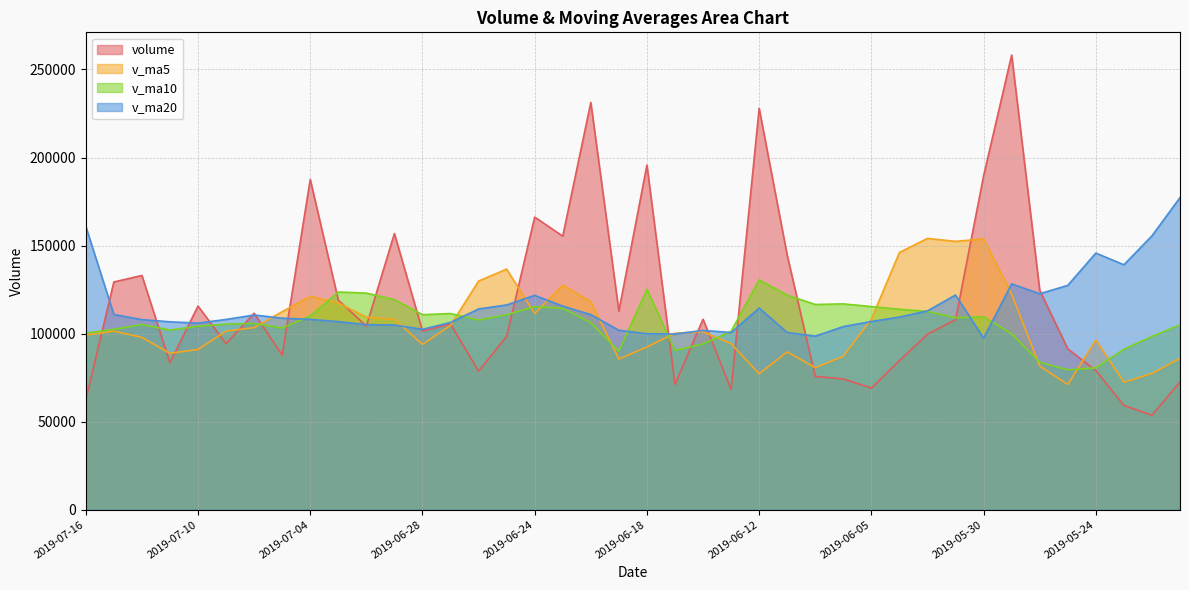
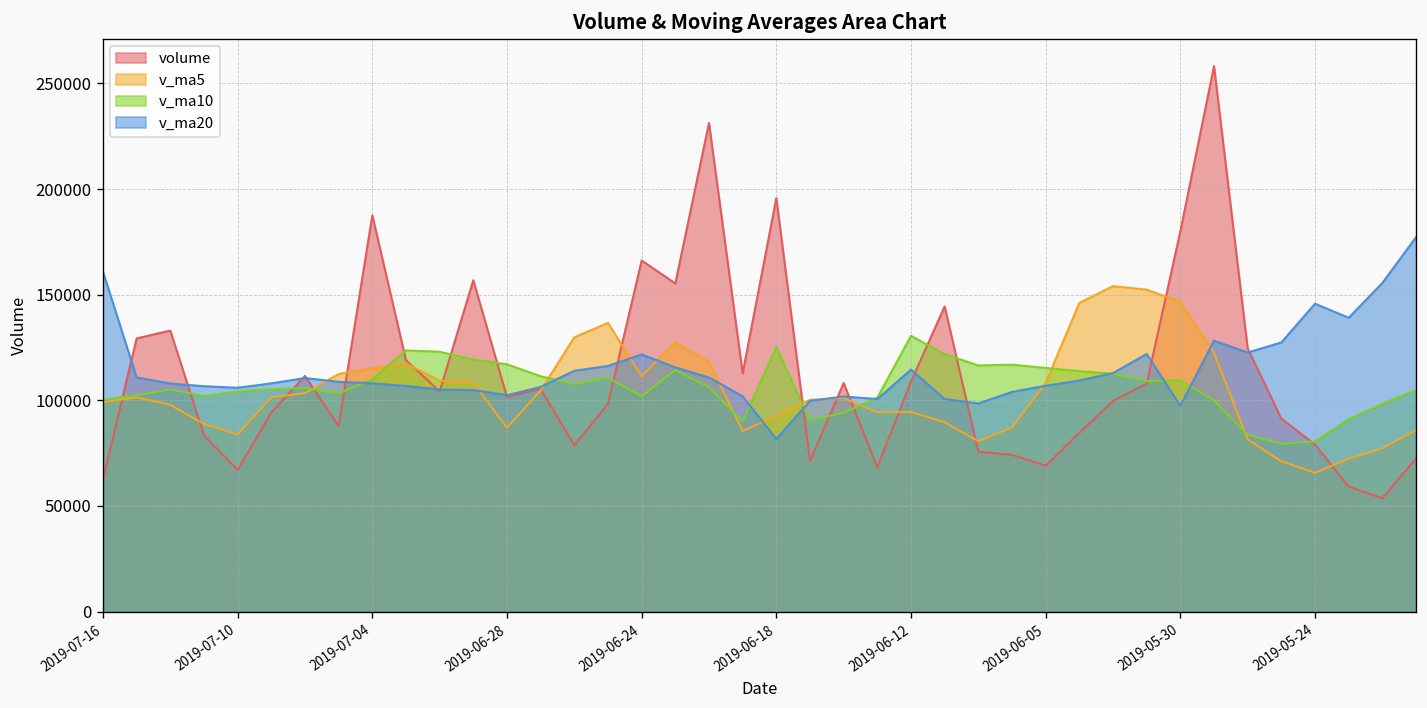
  {
    "volume": {
      "2019-07-16": 62000,
-     "2019-07-10": 116000,
+     "2019-07-10": 67000,
      "2019-07-04": 188000,
      "2019-06-24": 166000,
      "2019-06-18": 196000,
-     "2019-06-12": 228000,
+     "2019-06-12": 109000,
      "2019-06-05": 69000,
-     "2019-05-30": 190000,
+     "2019-05-30": 180000,
      "2019-05-24": 79000
    },
    "v_ma5": {
-     "2019-07-10": 91000,
-     "2019-07-04": 121000,
-     "2019-06-28": 94000,
+     "2019-07-10": 84000,
+     "2019-07-04": 115000,
+     "2019-06-28": 87000,
      "2019-06-24": 111000,
      "2019-06-18": 92000,
-     "2019-06-12": 77000,
-     "2019-05-30": 154000,
-     "2019-05-24": 96000
+     "2019-06-12": 94000,
+     "2019-05-30": 147000,
+     "2019-05-24": 66000
    },
    "v_ma10": {
      "2019-07-10": 104000,
      "2019-07-04": 110000,
-     "2019-06-28": 111000,
-     "2019-06-24": 115000,
+     "2019-06-28": 117000,
+     "2019-06-24": 102000,
      "2019-06-18": 125000,
      "2019-06-12": 131000,
      "2019-06-05": 115000,
      "2019-05-30": 109000,
      "2019-05-24": 81000
    },
    "v_ma20": {
      "2019-07-16": 161000,
      "2019-07-10": 106000,
      "2019-07-04": 108000,
      "2019-06-24": 122000,
-     "2019-06-18": 100000,
+     "2019-06-18": 82000,
      "2019-06-12": 115000,
      "2019-05-30": 97000,
      "2019-05-24": 146000
    }
  }
